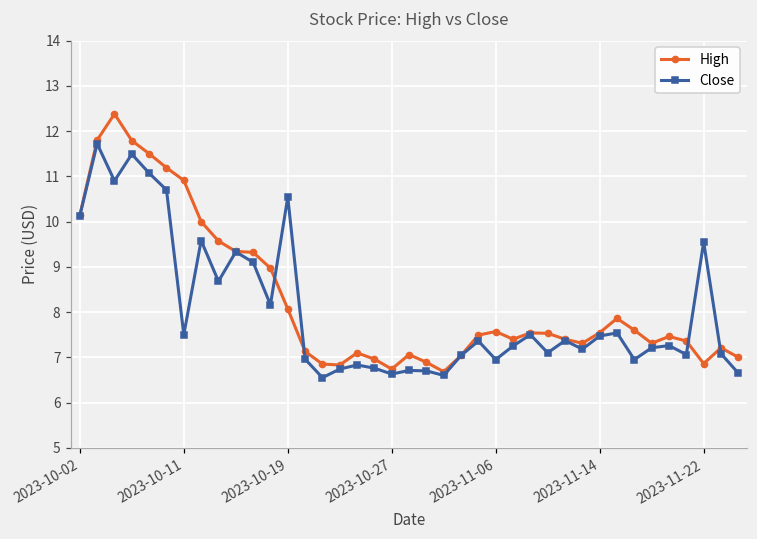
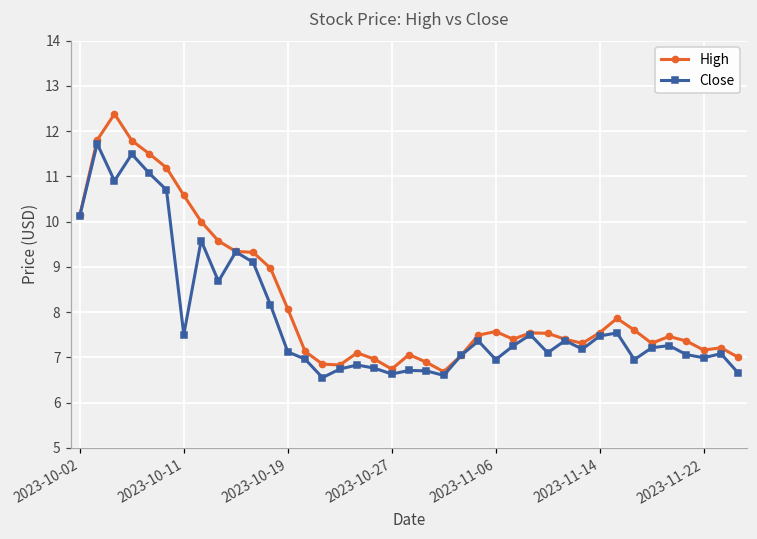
  {
    "High": {
-     "2023-10-11": 10.9,
+     "2023-10-11": 10.6,
      "2023-10-19": 8.1,
      "2023-10-27": 6.7,
      "2023-11-06": 7.6,
      "2023-11-14": 7.5,
-     "2023-11-22": 6.9
+     "2023-11-22": 7.2
    },
    "Close": {
      "2023-10-11": 7.5,
-     "2023-10-19": 10.5,
+     "2023-10-19": 7.1,
      "2023-10-27": 6.6,
      "2023-11-06": 7.0,
      "2023-11-14": 7.5,
-     "2023-11-22": 9.6
+     "2023-11-22": 7.0
    }
  }
